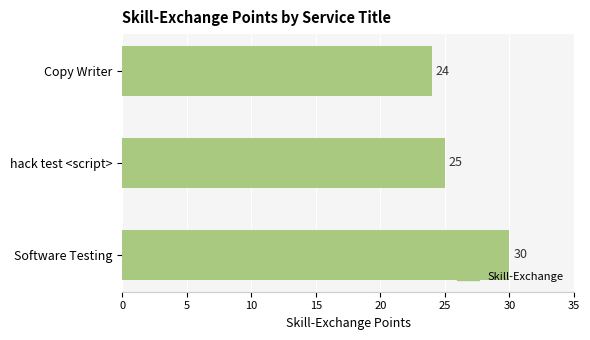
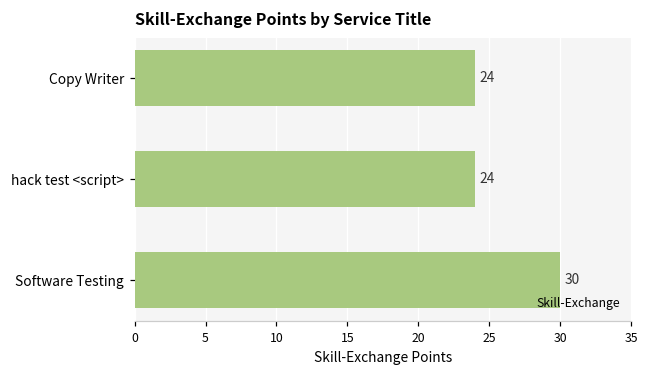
  {
    "Copy Writer": 24,
-   "hack test <script>": 25,
+   "hack test <script>": 24,
    "Software Testing": 30
  }
